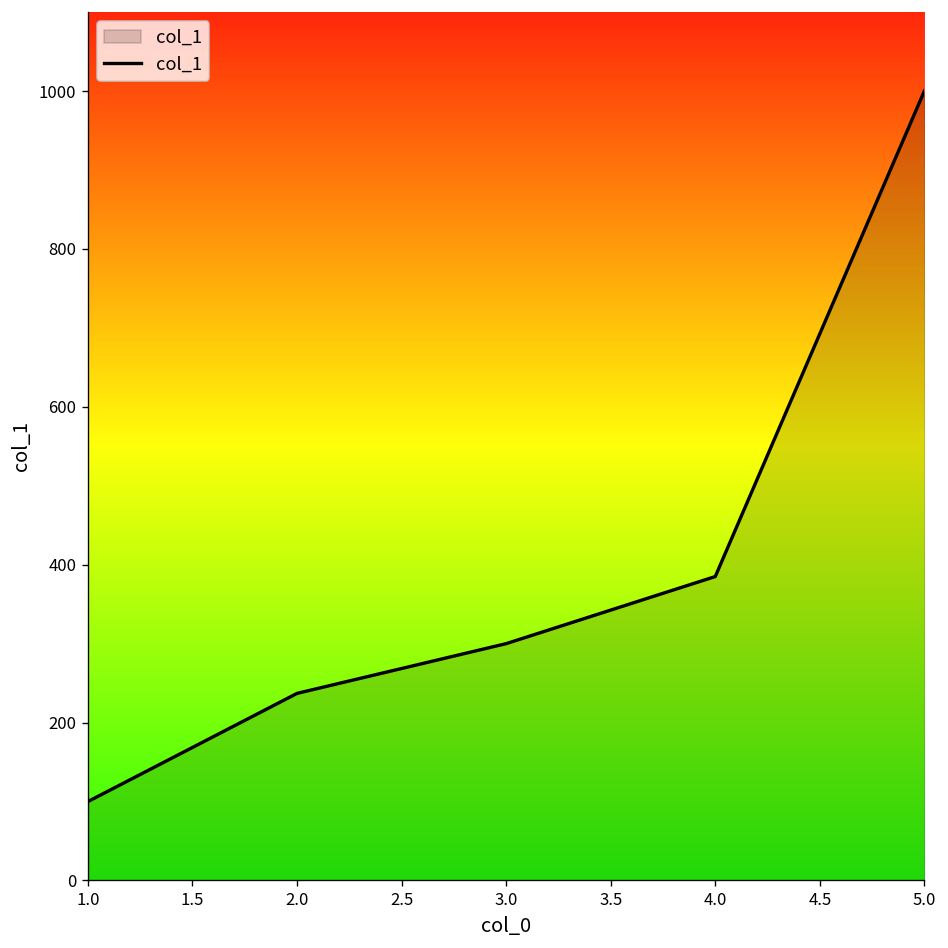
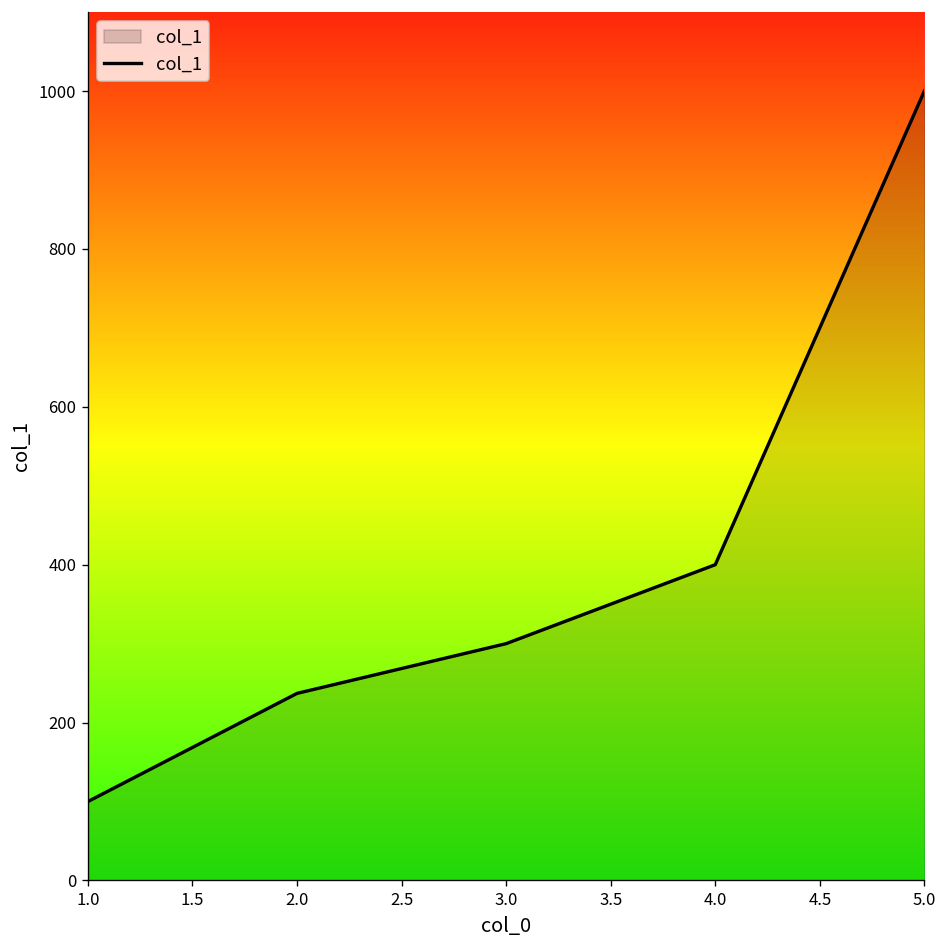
  {
    "1.0": 100,
    "2.0": 240,
    "3.0": 300,
-   "4.0": 390,
+   "4.0": 400,
    "5.0": 1000
  }
